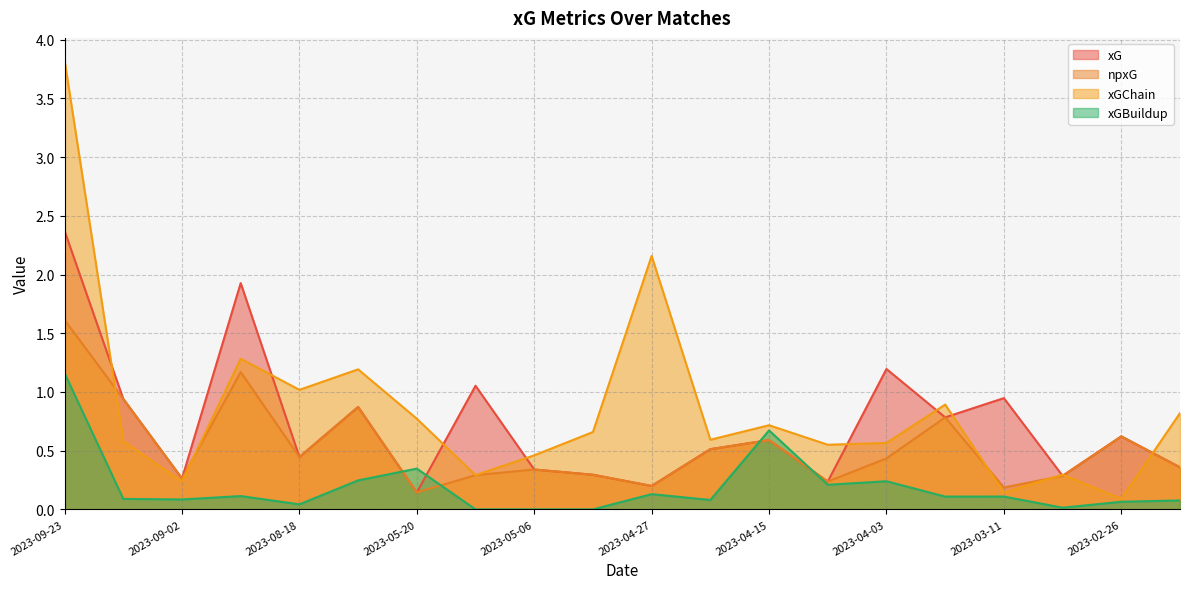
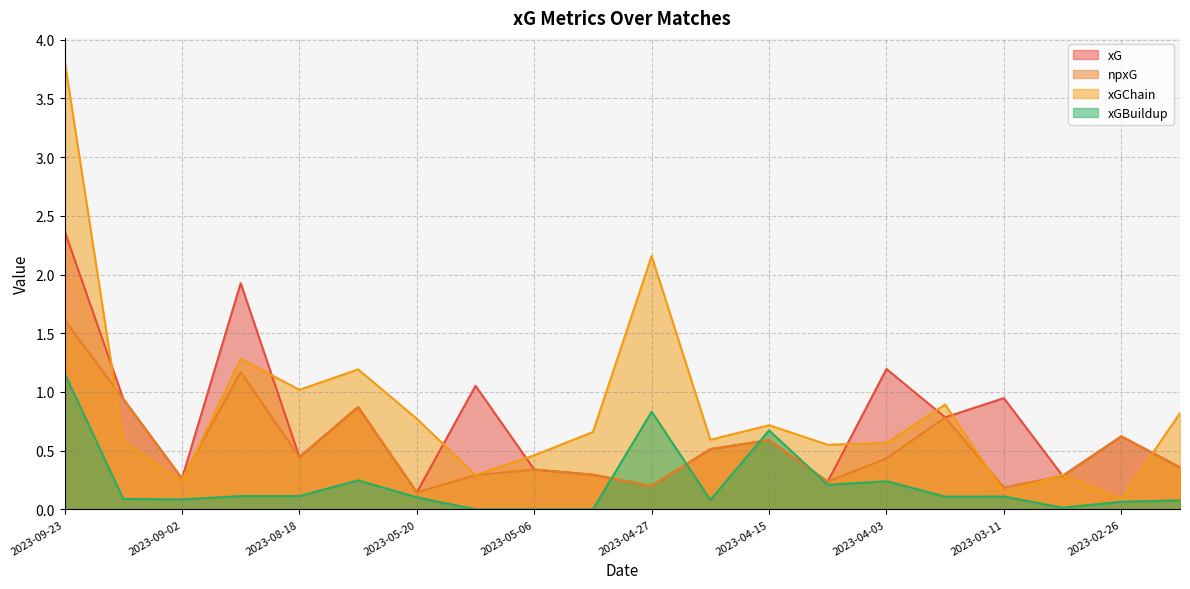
  {
    "xGBuildup": {
      "2023-09-23": 1.16,
      "2023-09-02": 0.08,
-     "2023-08-18": 0.04,
-     "2023-05-20": 0.35,
+     "2023-08-18": 0.11,
+     "2023-05-20": 0.10,
      "2023-05-06": 0.00,
-     "2023-04-27": 0.13,
+     "2023-04-27": 0.83,
      "2023-04-15": 0.67,
      "2023-04-03": 0.24,
      "2023-03-11": 0.11,
      "2023-02-26": 0.06
    }
  }
